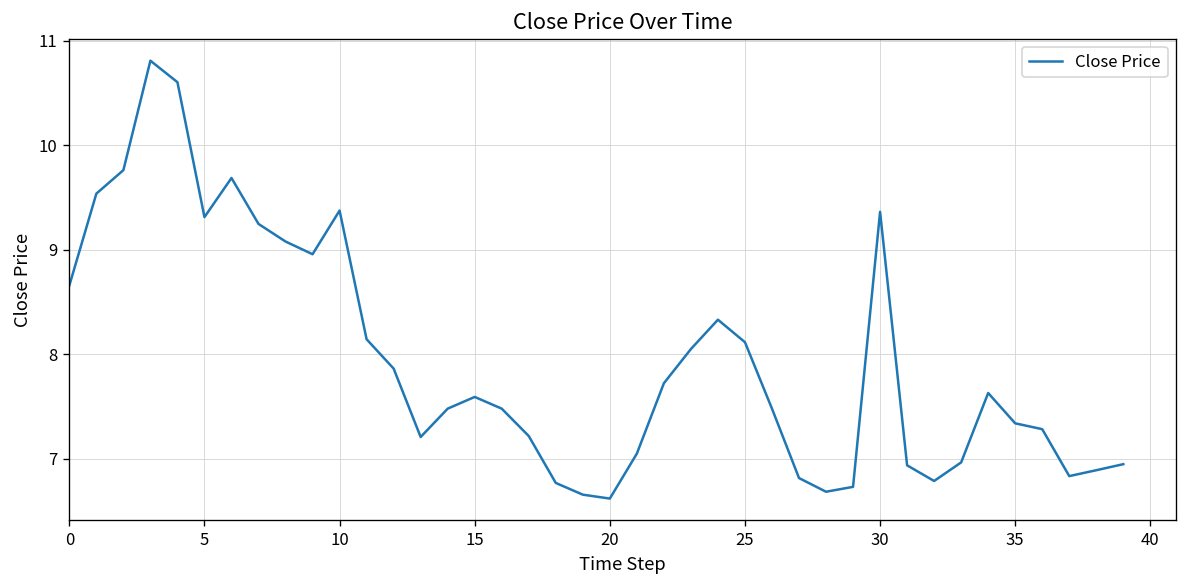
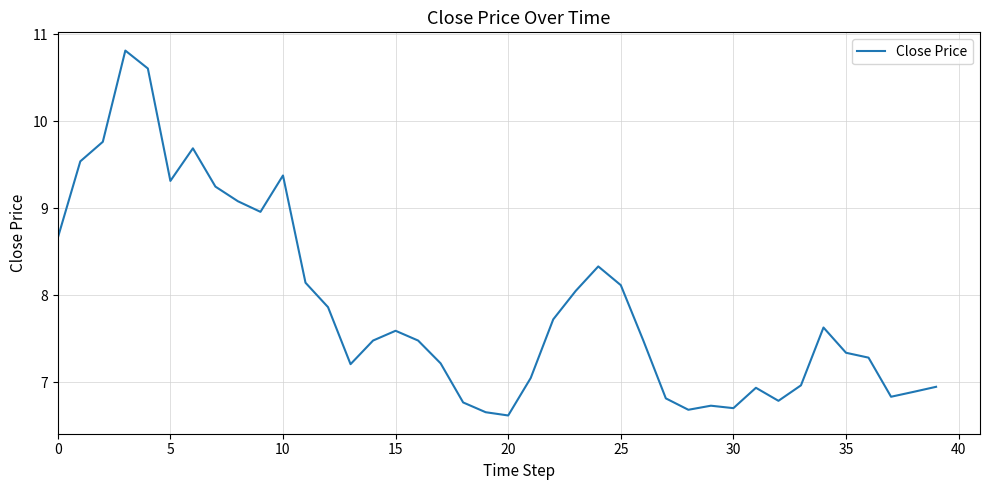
  {
    "0": 8.7,
    "5": 9.3,
    "10": 9.4,
    "15": 7.6,
    "20": 6.6,
    "25": 8.1,
-   "30": 9.4,
+   "30": 6.7,
    "35": 7.3
  }
